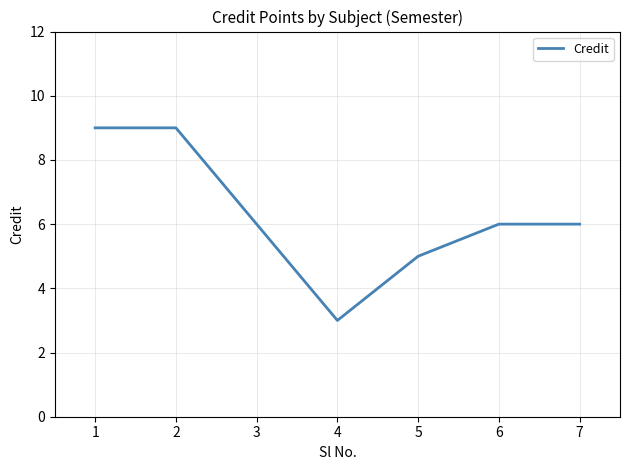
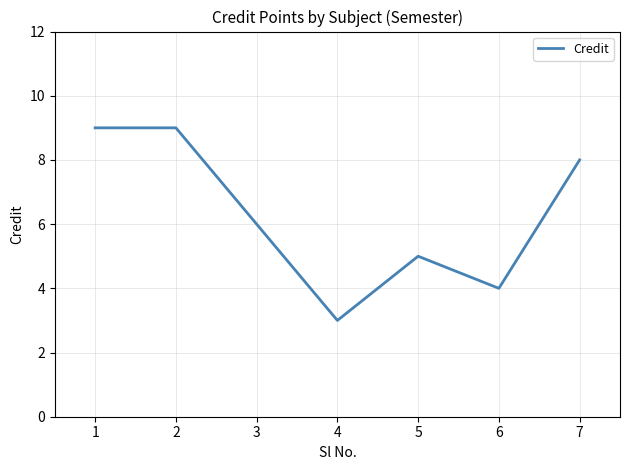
  {
    "1": 9,
    "2": 9,
    "3": 6,
    "4": 3,
    "5": 5,
-   "6": 6,
-   "7": 6
+   "6": 4,
+   "7": 8
  }
